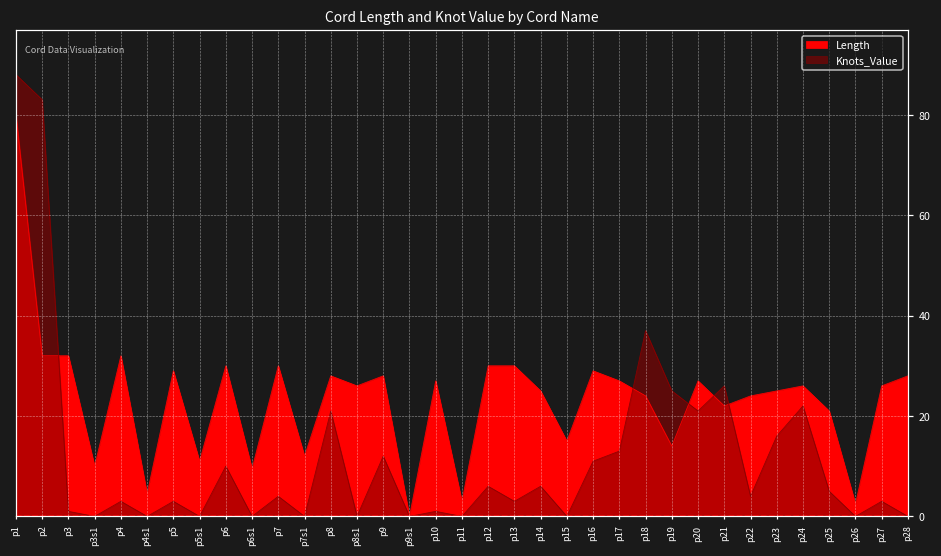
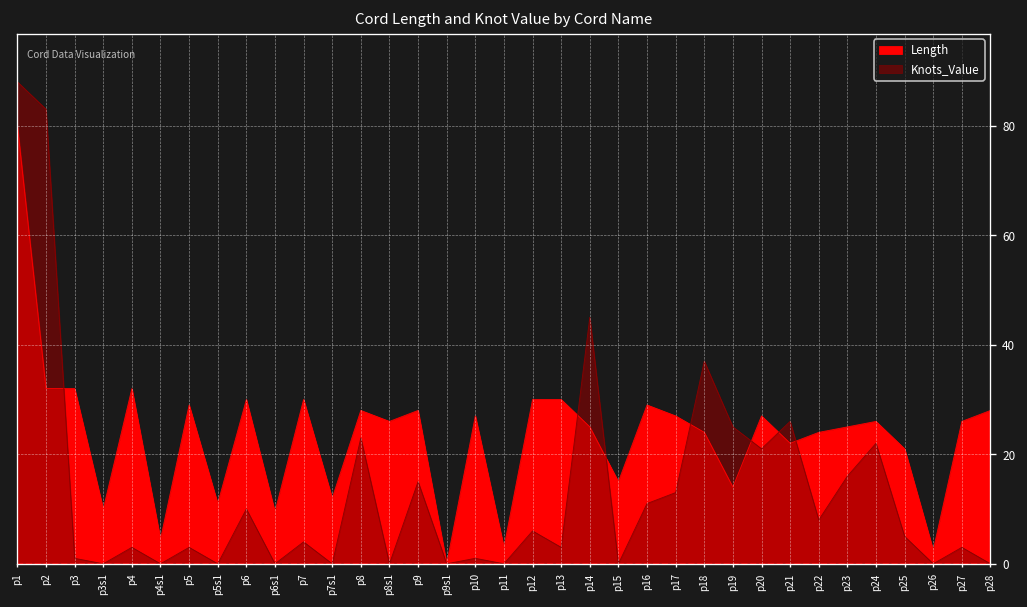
  {
    "Length": {
      "p1": 80,
      "p2": 32,
      "p3": 32,
      "p3s1": 10,
      "p4": 32,
      "p4s1": 5,
      "p5": 29,
      "p5s1": 11,
      "p6": 30,
      "p6s1": 10,
      "p7": 30,
      "p7s1": 12,
      "p8": 28,
      "p8s1": 26,
      "p9": 28,
      "p10": 27,
      "p11": 3,
      "p12": 30,
      "p13": 30,
      "p14": 25,
      "p15": 15,
      "p16": 29,
      "p17": 27,
      "p18": 24,
      "p19": 14,
      "p20": 27,
      "p21": 22,
      "p22": 24,
      "p23": 25,
      "p24": 26,
      "p25": 21,
      "p26": 3,
      "p27": 26,
      "p28": 28
    },
    "Knots_Value": {
      "p1": 88,
      "p2": 83,
      "p3": 1,
      "p3s1": 0,
      "p4": 3,
      "p4s1": 0,
      "p5": 3,
      "p5s1": 0,
      "p6": 10,
      "p6s1": 0,
      "p7": 4,
      "p7s1": 0,
-     "p8": 21,
+     "p8": 23,
      "p8s1": 0,
-     "p9": 12,
+     "p9": 15,
      "p10": 1,
      "p11": 0,
      "p12": 6,
      "p13": 3,
-     "p14": 6,
+     "p14": 45,
      "p15": 0,
      "p16": 11,
      "p17": 13,
      "p18": 37,
      "p19": 25,
      "p20": 21,
      "p21": 26,
-     "p22": 4,
+     "p22": 8,
      "p23": 16,
      "p24": 22,
      "p25": 5,
      "p26": 0,
      "p27": 3,
      "p28": 0
    }
  }
